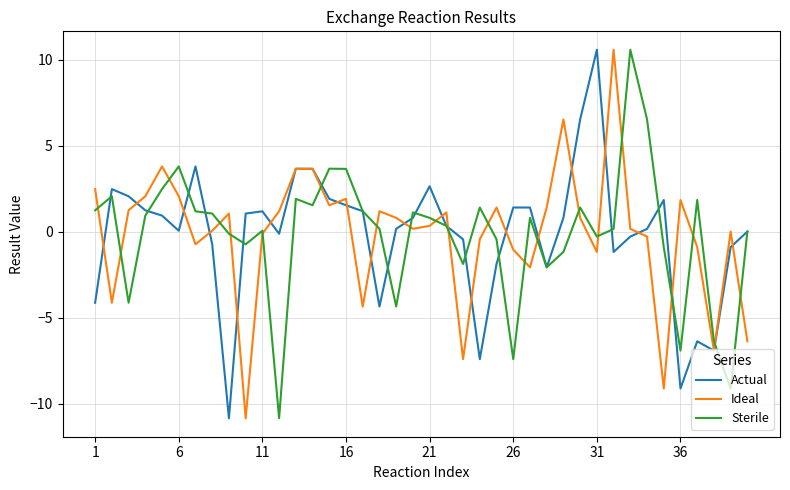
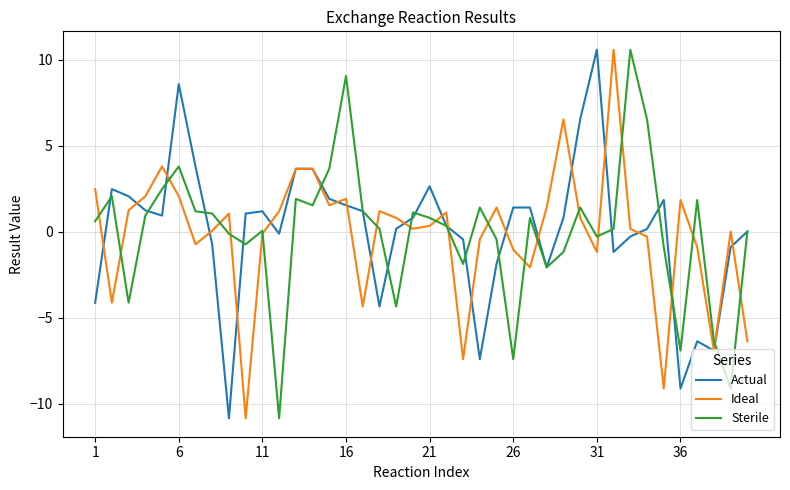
  {
    "Actual": {
      "1": -4.1,
-     "6": 0.0,
+     "6": 8.6,
      "11": 1.2,
      "16": 1.5,
      "21": 2.6,
      "26": 1.4,
      "31": 10.6,
      "36": -9.1
    },
    "Ideal": {
      "1": 2.5,
      "6": 2.1,
      "11": -0.1,
      "16": 1.9,
      "21": 0.3,
      "26": -1.0,
      "31": -1.2,
      "36": 1.8
    },
    "Sterile": {
-     "1": 1.2,
+     "1": 0.6,
      "6": 3.8,
      "11": 0.0,
-     "16": 3.6,
+     "16": 9.0,
      "21": 0.8,
      "26": -7.4,
      "31": -0.3,
      "36": -6.9
    }
  }
